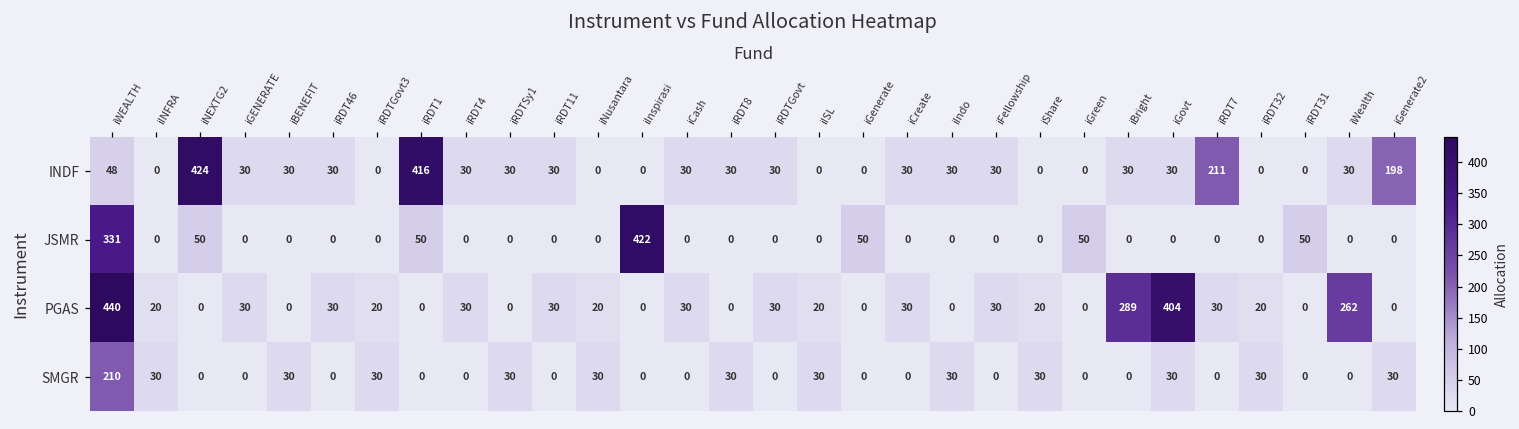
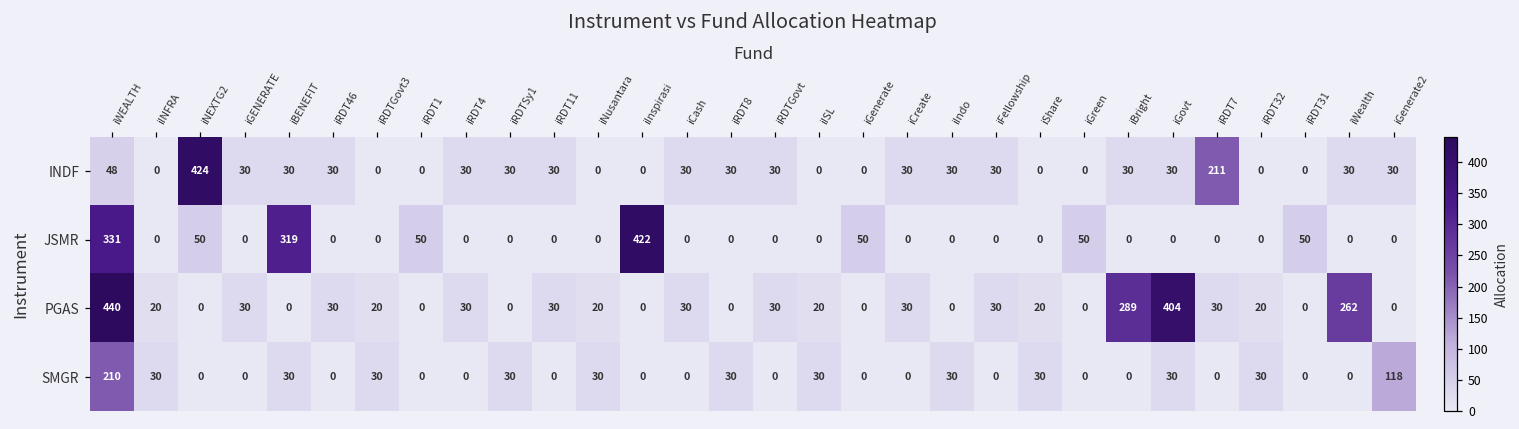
  {
    "INDF": {
      "iWEALTH": 48,
      "iINFRA": 0,
      "iNEXTG2": 424,
      "iGENERATE": 30,
      "iBENEFIT": 30,
      "iRDT46": 30,
      "iRDTGovt3": 0,
-     "iRDT1": 416,
+     "iRDT1": 0,
      "iRDT4": 30,
      "iRDTSy1": 30,
      "iRDT11": 30,
      "iNusantara": 0,
      "iInspirasi": 0,
      "iCash": 30,
      "iRDT8": 30,
      "iRDTGovt": 30,
      "iISL": 0,
      "iGenerate": 0,
      "iCreate": 30,
      "iIndo": 30,
      "iFellowship": 30,
      "iShare": 0,
      "iGreen": 0,
      "iBright": 30,
      "iGovt": 30,
      "iRDT7": 211,
      "iRDT32": 0,
      "iRDT31": 0,
      "iWealth": 30,
-     "iGenerate2": 198
+     "iGenerate2": 30
    },
    "JSMR": {
      "iWEALTH": 331,
      "iINFRA": 0,
      "iNEXTG2": 50,
      "iGENERATE": 0,
-     "iBENEFIT": 0,
+     "iBENEFIT": 319,
      "iRDT46": 0,
      "iRDTGovt3": 0,
      "iRDT1": 50,
      "iRDT4": 0,
      "iRDTSy1": 0,
      "iRDT11": 0,
      "iNusantara": 0,
      "iInspirasi": 422,
      "iCash": 0,
      "iRDT8": 0,
      "iRDTGovt": 0,
      "iISL": 0,
      "iGenerate": 50,
      "iCreate": 0,
      "iIndo": 0,
      "iFellowship": 0,
      "iShare": 0,
      "iGreen": 50,
      "iBright": 0,
      "iGovt": 0,
      "iRDT7": 0,
      "iRDT32": 0,
      "iRDT31": 50,
      "iWealth": 0,
      "iGenerate2": 0
    },
    "PGAS": {
      "iWEALTH": 440,
      "iINFRA": 20,
      "iNEXTG2": 0,
      "iGENERATE": 30,
      "iBENEFIT": 0,
      "iRDT46": 30,
      "iRDTGovt3": 20,
      "iRDT1": 0,
      "iRDT4": 30,
      "iRDTSy1": 0,
      "iRDT11": 30,
      "iNusantara": 20,
      "iInspirasi": 0,
      "iCash": 30,
      "iRDT8": 0,
      "iRDTGovt": 30,
      "iISL": 20,
      "iGenerate": 0,
      "iCreate": 30,
      "iIndo": 0,
      "iFellowship": 30,
      "iShare": 20,
      "iGreen": 0,
      "iBright": 289,
      "iGovt": 404,
      "iRDT7": 30,
      "iRDT32": 20,
      "iRDT31": 0,
      "iWealth": 262,
      "iGenerate2": 0
    },
    "SMGR": {
      "iWEALTH": 210,
      "iINFRA": 30,
      "iNEXTG2": 0,
      "iGENERATE": 0,
      "iBENEFIT": 30,
      "iRDT46": 0,
      "iRDTGovt3": 30,
      "iRDT1": 0,
      "iRDT4": 0,
      "iRDTSy1": 30,
      "iRDT11": 0,
      "iNusantara": 30,
      "iInspirasi": 0,
      "iCash": 0,
      "iRDT8": 30,
      "iRDTGovt": 0,
      "iISL": 30,
      "iGenerate": 0,
      "iCreate": 0,
      "iIndo": 30,
      "iFellowship": 0,
      "iShare": 30,
      "iGreen": 0,
      "iBright": 0,
      "iGovt": 30,
      "iRDT7": 0,
      "iRDT32": 30,
      "iRDT31": 0,
      "iWealth": 0,
-     "iGenerate2": 30
+     "iGenerate2": 118
    }
  }
